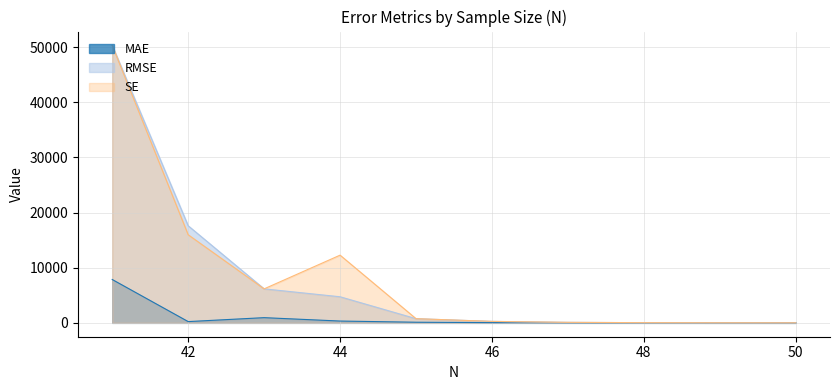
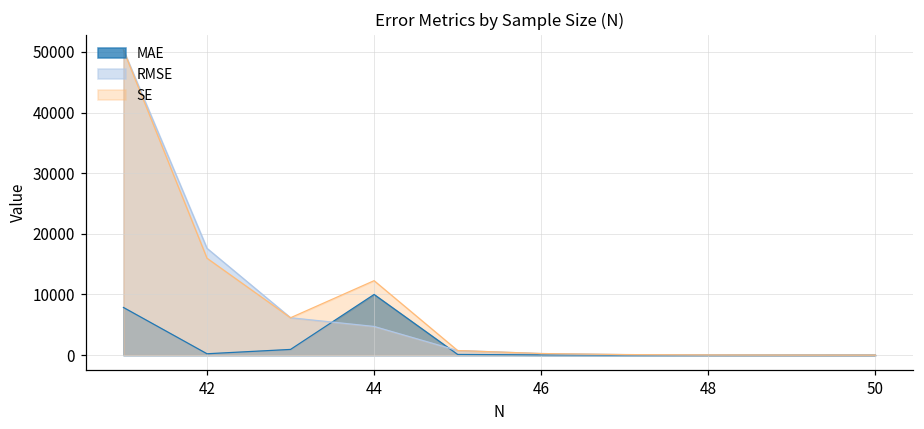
  {
    "MAE": {
      "42": 0,
-     "44": 0
+     "44": 10000
    },
    "RMSE": {
      "42": 18000,
      "44": 5000
    },
    "SE": {
      "42": 16000,
      "44": 12000
    }
  }
